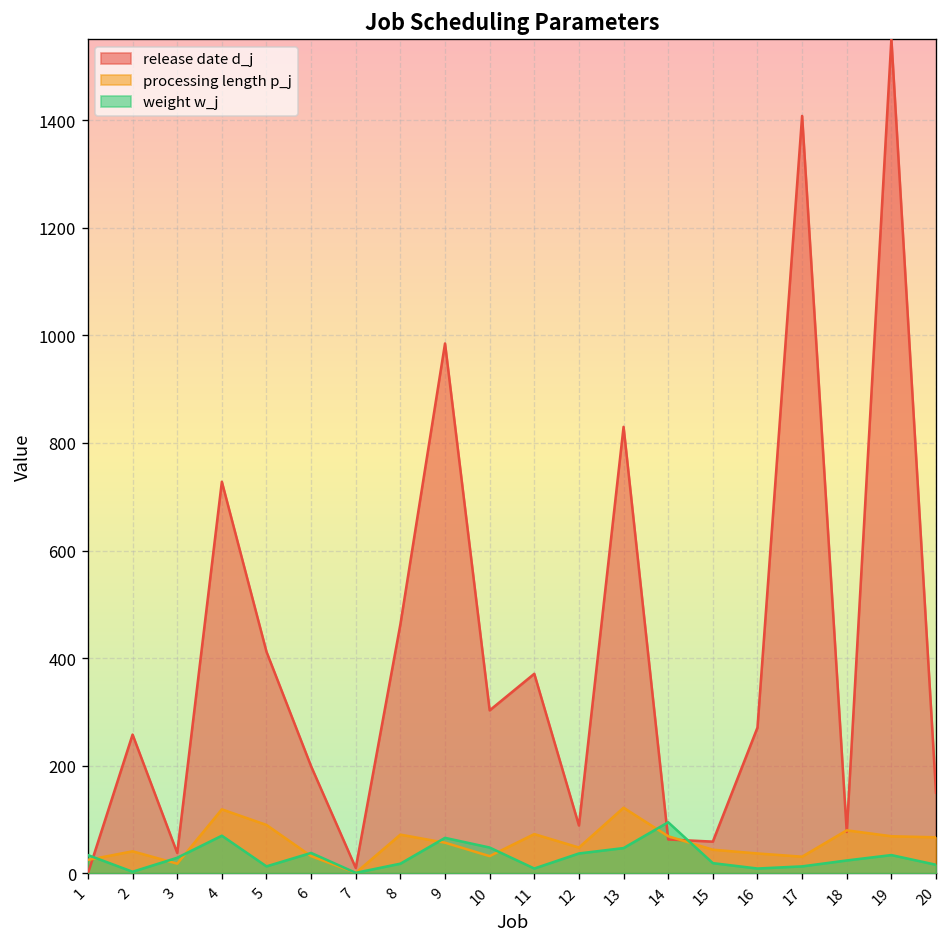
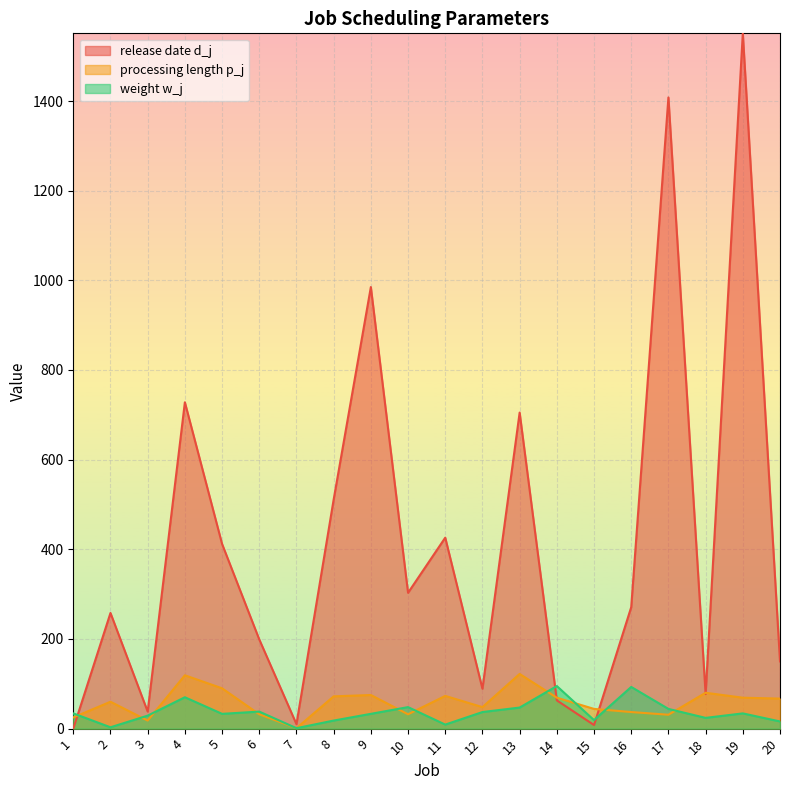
  {
    "release date d_j": {
      "1": 0,
      "2": 260,
      "3": 40,
      "4": 730,
      "5": 410,
      "6": 200,
      "7": 10,
-     "8": 460,
+     "8": 510,
      "9": 990,
      "10": 300,
-     "11": 370,
+     "11": 430,
      "12": 90,
-     "13": 830,
+     "13": 710,
      "14": 60,
-     "15": 60,
+     "15": 10,
      "16": 270,
      "17": 1410,
      "19": 1550,
      "20": 150
    },
    "processing length p_j": {
      "1": 30,
-     "2": 40,
+     "2": 60,
      "3": 20,
      "4": 120,
      "5": 90,
      "6": 30,
      "8": 70,
-     "9": 60,
+     "9": 80,
      "10": 30,
      "11": 70,
      "12": 50,
      "13": 120,
      "14": 70,
      "15": 40,
      "16": 40,
      "17": 30,
      "19": 70,
      "20": 70
    },
    "weight w_j": {
      "1": 30,
      "2": 0,
      "3": 30,
      "4": 70,
-     "5": 10,
+     "5": 30,
      "6": 40,
      "8": 20,
-     "9": 70,
+     "9": 30,
      "10": 50,
      "11": 10,
      "12": 40,
      "13": 50,
      "14": 100,
      "15": 20,
-     "16": 10,
-     "17": 10,
+     "16": 90,
+     "17": 40,
      "18": 20,
      "19": 30,
      "20": 20
    }
  }
